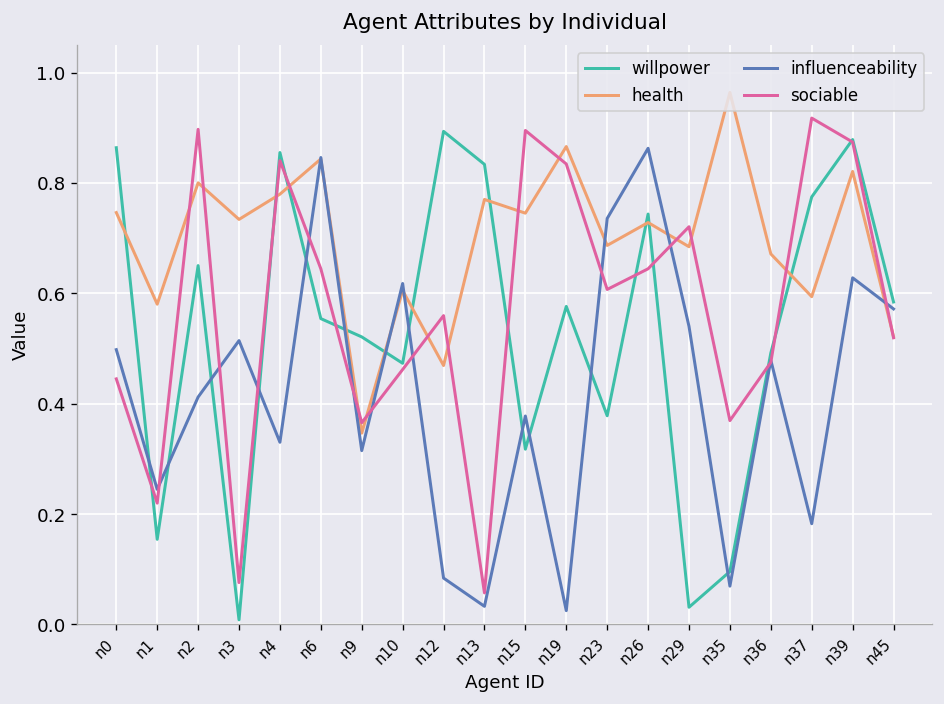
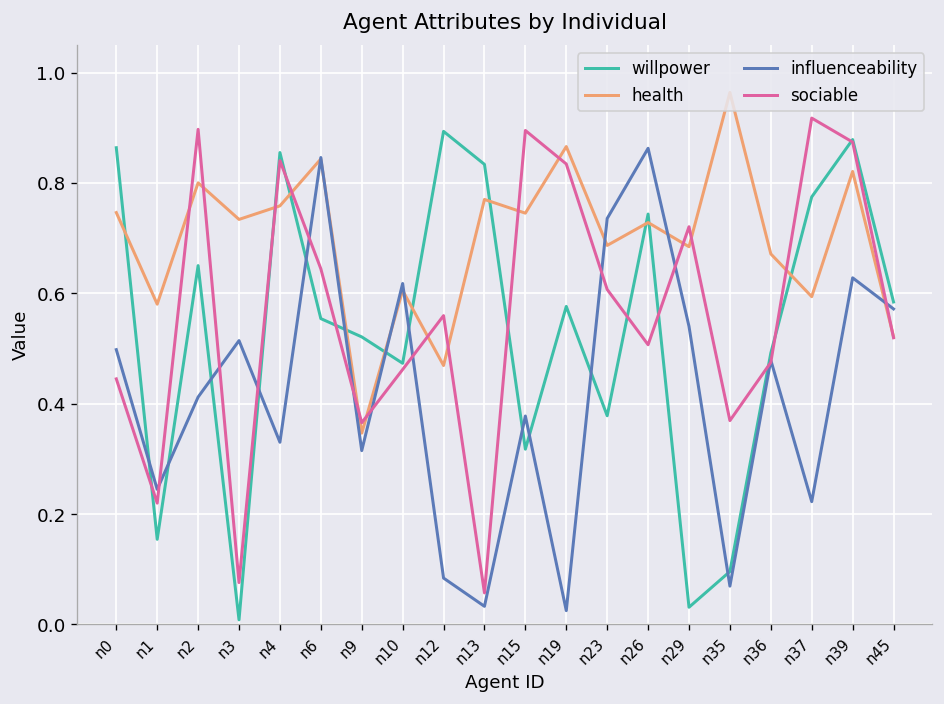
  {
    "willpower": {
      "n0": 0.86,
      "n1": 0.15,
      "n2": 0.65,
      "n3": 0.01,
      "n4": 0.86,
      "n6": 0.55,
      "n9": 0.52,
      "n10": 0.47,
      "n12": 0.89,
      "n13": 0.83,
      "n15": 0.32,
      "n19": 0.58,
      "n23": 0.38,
      "n26": 0.74,
      "n29": 0.03,
      "n35": 0.10,
      "n36": 0.49,
      "n37": 0.77,
      "n45": 0.58
    },
    "health": {
      "n0": 0.75,
      "n1": 0.58,
      "n2": 0.80,
      "n3": 0.73,
-     "n4": 0.78,
+     "n4": 0.76,
      "n9": 0.35,
      "n10": 0.61,
      "n12": 0.47,
      "n13": 0.77,
      "n15": 0.75,
      "n19": 0.87,
      "n23": 0.69,
      "n26": 0.73,
      "n29": 0.68,
      "n36": 0.67,
      "n37": 0.59,
      "n39": 0.82
    },
    "influenceability": {
      "n0": 0.50,
      "n1": 0.24,
      "n2": 0.41,
      "n3": 0.51,
      "n4": 0.33,
      "n9": 0.32,
      "n10": 0.62,
      "n12": 0.08,
      "n13": 0.03,
      "n15": 0.38,
      "n19": 0.03,
      "n23": 0.74,
      "n26": 0.86,
      "n29": 0.54,
      "n35": 0.07,
-     "n37": 0.18,
+     "n37": 0.22,
      "n39": 0.63,
      "n45": 0.57
    },
    "sociable": {
      "n0": 0.45,
      "n1": 0.22,
      "n2": 0.90,
      "n3": 0.08,
      "n4": 0.84,
      "n6": 0.64,
      "n9": 0.37,
      "n10": 0.46,
      "n12": 0.56,
      "n13": 0.06,
      "n15": 0.90,
      "n19": 0.83,
      "n23": 0.61,
-     "n26": 0.64,
+     "n26": 0.51,
      "n29": 0.72,
      "n35": 0.37,
      "n37": 0.92
    }
  }
